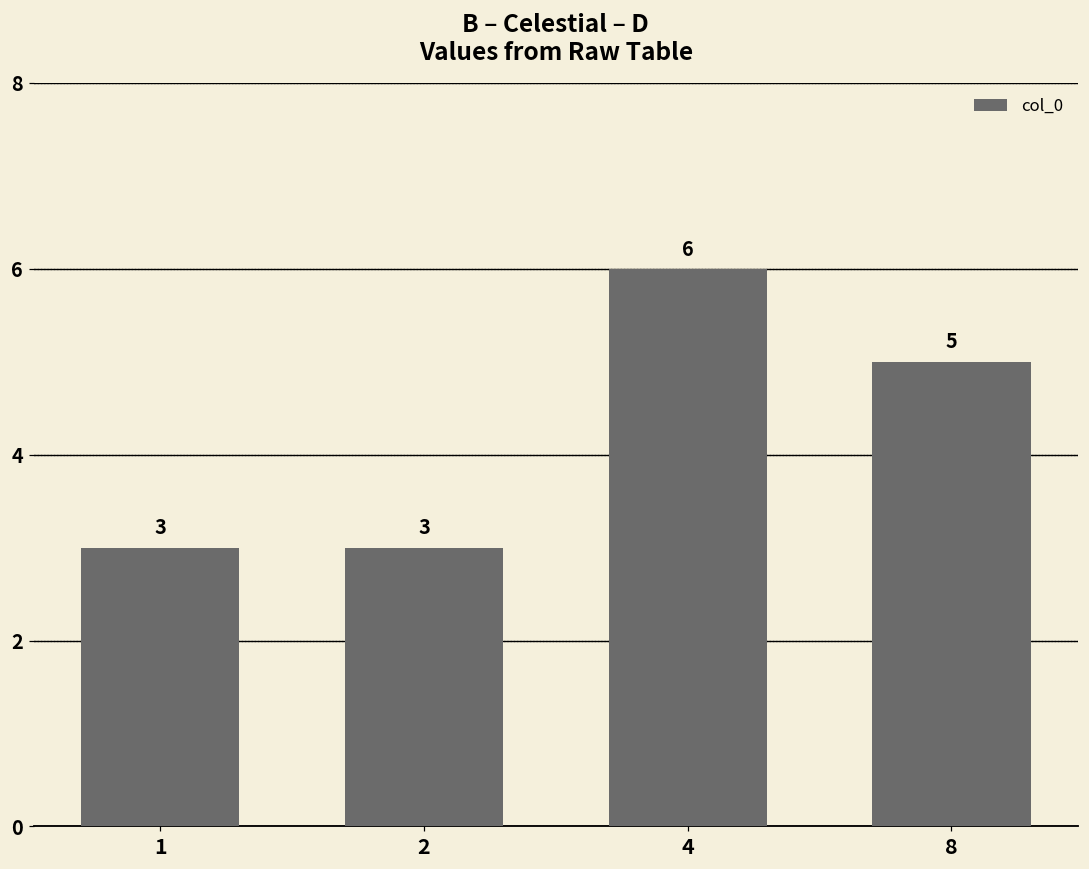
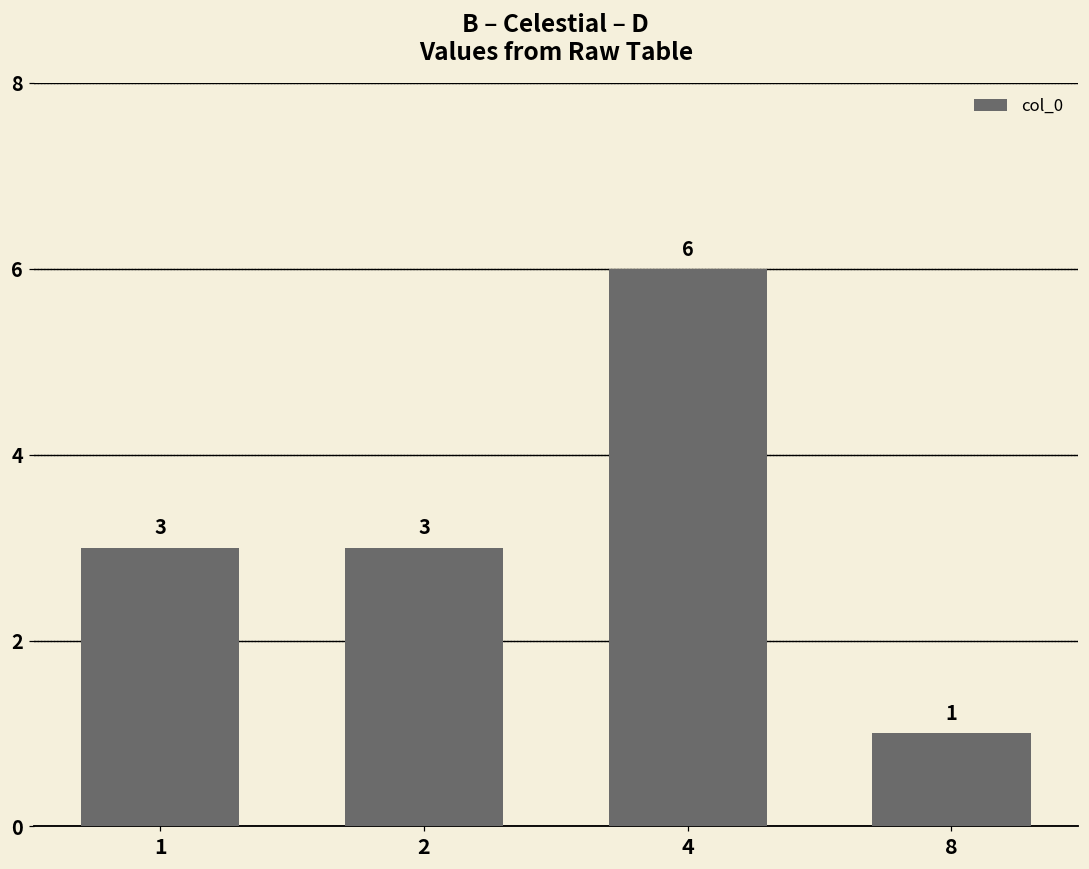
  {
    "1": 3,
    "2": 3,
    "4": 6,
-   "8": 5
+   "8": 1
  }
